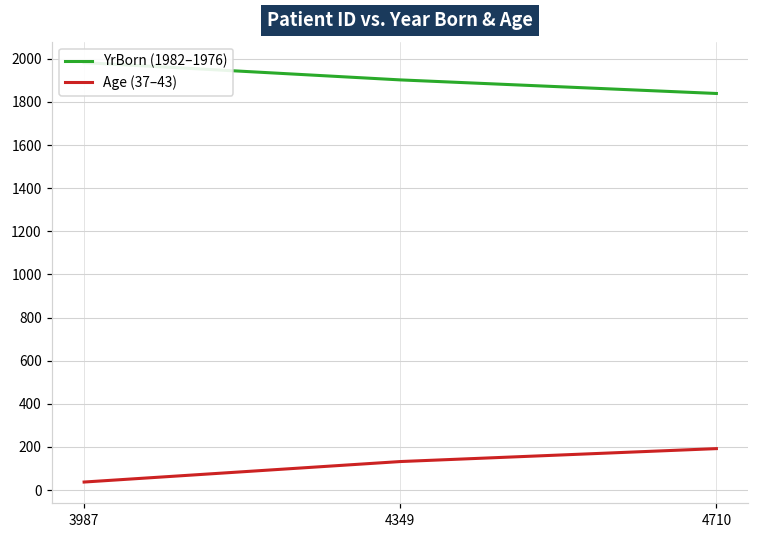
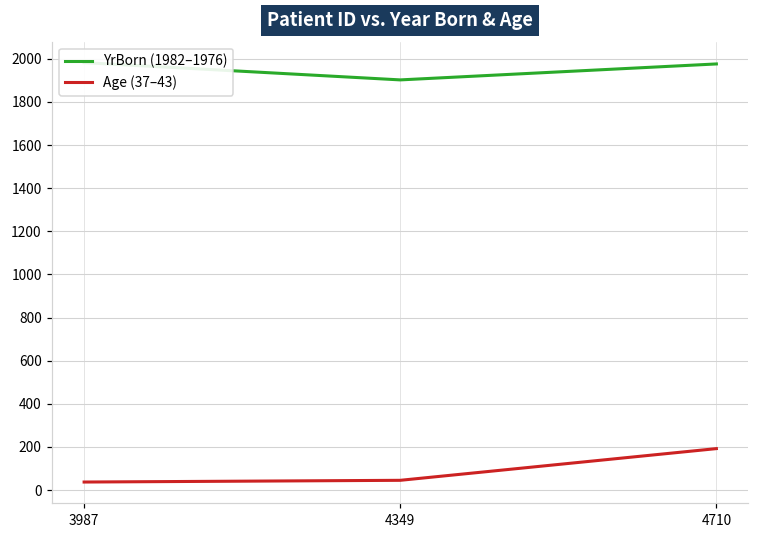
  {
    "YrBorn (1982–1976)": {
      "4349": 1900,
-     "4710": 1840
+     "4710": 1980
    },
    "Age (37–43)": {
      "3987": 40,
-     "4349": 130,
+     "4349": 50,
      "4710": 190
    }
  }
